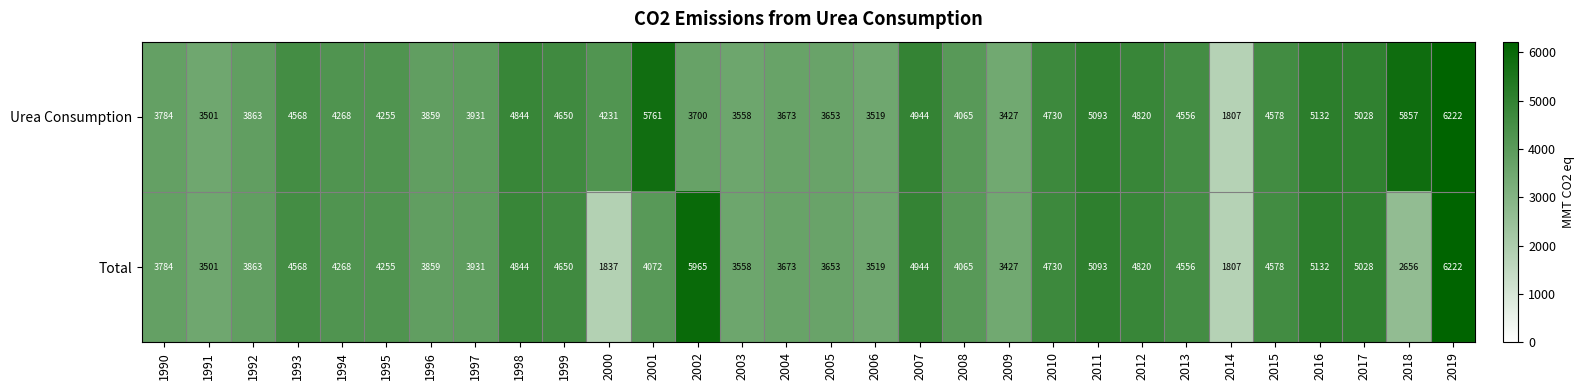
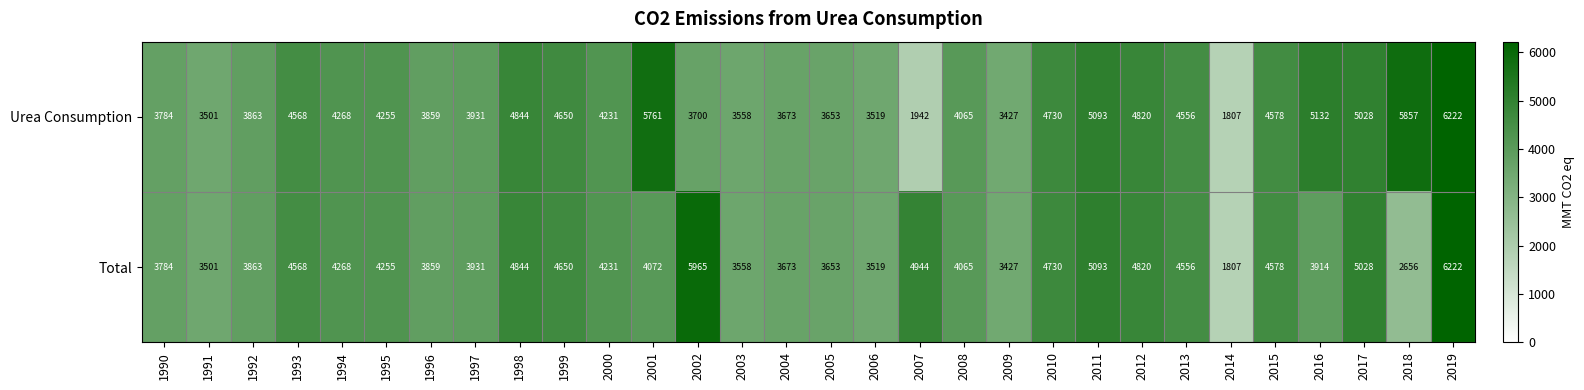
  {
    "Urea Consumption": {
      "1990": 3784,
      "1991": 3501,
      "1992": 3863,
      "1993": 4568,
      "1994": 4268,
      "1995": 4255,
      "1996": 3859,
      "1997": 3931,
      "1998": 4844,
      "1999": 4650,
      "2000": 4231,
      "2001": 5761,
      "2002": 3700,
      "2003": 3558,
      "2004": 3673,
      "2005": 3653,
      "2006": 3519,
-     "2007": 4944,
+     "2007": 1942,
      "2008": 4065,
      "2009": 3427,
      "2010": 4730,
      "2011": 5093,
      "2012": 4820,
      "2013": 4556,
      "2014": 1807,
      "2015": 4578,
      "2016": 5132,
      "2017": 5028,
      "2018": 5857,
      "2019": 6222
    },
    "Total": {
      "1990": 3784,
      "1991": 3501,
      "1992": 3863,
      "1993": 4568,
      "1994": 4268,
      "1995": 4255,
      "1996": 3859,
      "1997": 3931,
      "1998": 4844,
      "1999": 4650,
-     "2000": 1837,
+     "2000": 4231,
      "2001": 4072,
      "2002": 5965,
      "2003": 3558,
      "2004": 3673,
      "2005": 3653,
      "2006": 3519,
      "2007": 4944,
      "2008": 4065,
      "2009": 3427,
      "2010": 4730,
      "2011": 5093,
      "2012": 4820,
      "2013": 4556,
      "2014": 1807,
      "2015": 4578,
-     "2016": 5132,
+     "2016": 3914,
      "2017": 5028,
      "2018": 2656,
      "2019": 6222
    }
  }
